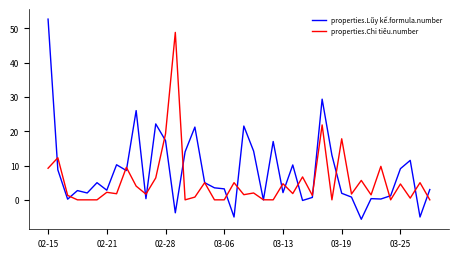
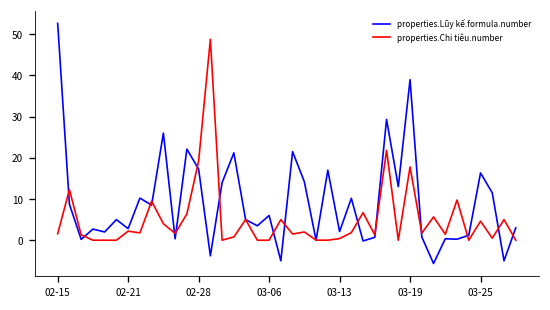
  {
    "properties.Lũy kế.formula.number": {
      "02-15": 53,
      "02-28": 17,
-     "03-06": 3,
+     "03-06": 6,
      "03-13": 2,
-     "03-19": 2,
-     "03-25": 9
+     "03-19": 39,
+     "03-25": 16
    },
    "properties.Chi tiêu.number": {
-     "02-15": 9,
+     "02-15": 2,
      "02-28": 19,
      "03-06": 0,
-     "03-13": 5,
+     "03-13": 0,
      "03-19": 18,
      "03-25": 5
    }
  }
